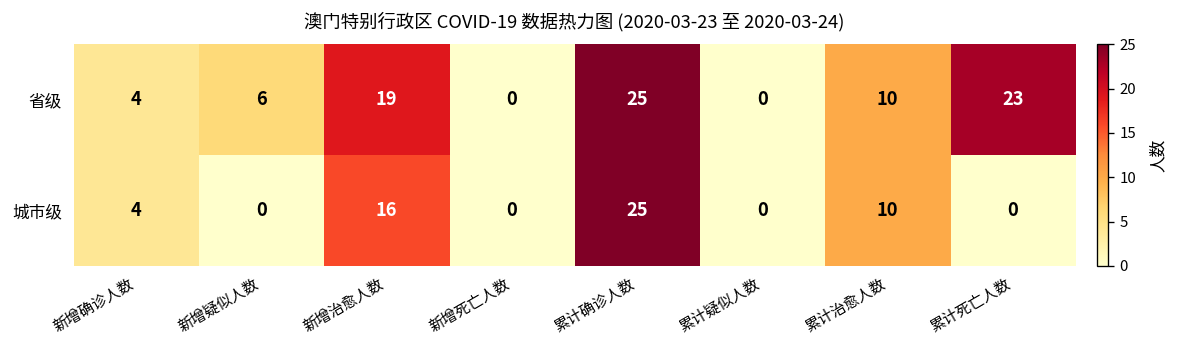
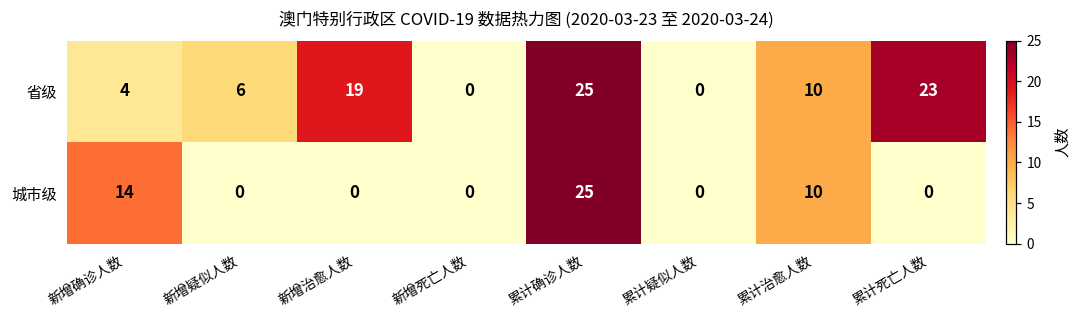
  {
    "省级": {
      "新增确诊人数": 4,
      "新增疑似人数": 6,
      "新增治愈人数": 19,
      "新增死亡人数": 0,
      "累计确诊人数": 25,
      "累计疑似人数": 0,
      "累计治愈人数": 10,
      "累计死亡人数": 23
    },
    "城市级": {
-     "新增确诊人数": 4,
+     "新增确诊人数": 14,
      "新增疑似人数": 0,
-     "新增治愈人数": 16,
+     "新增治愈人数": 0,
      "新增死亡人数": 0,
      "累计确诊人数": 25,
      "累计疑似人数": 0,
      "累计治愈人数": 10,
      "累计死亡人数": 0
    }
  }
